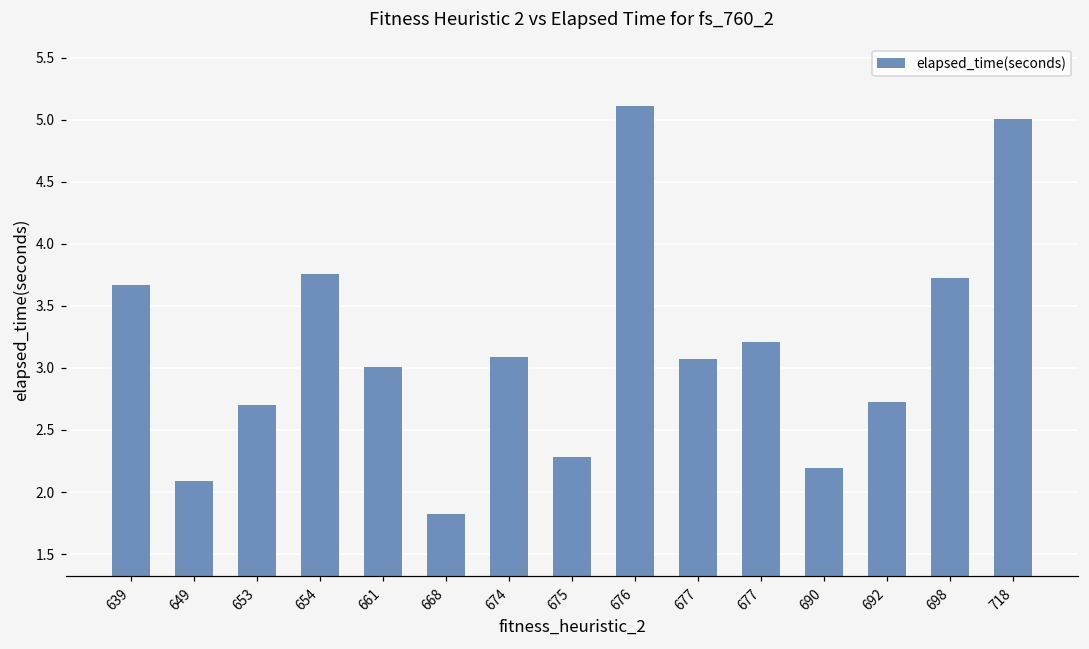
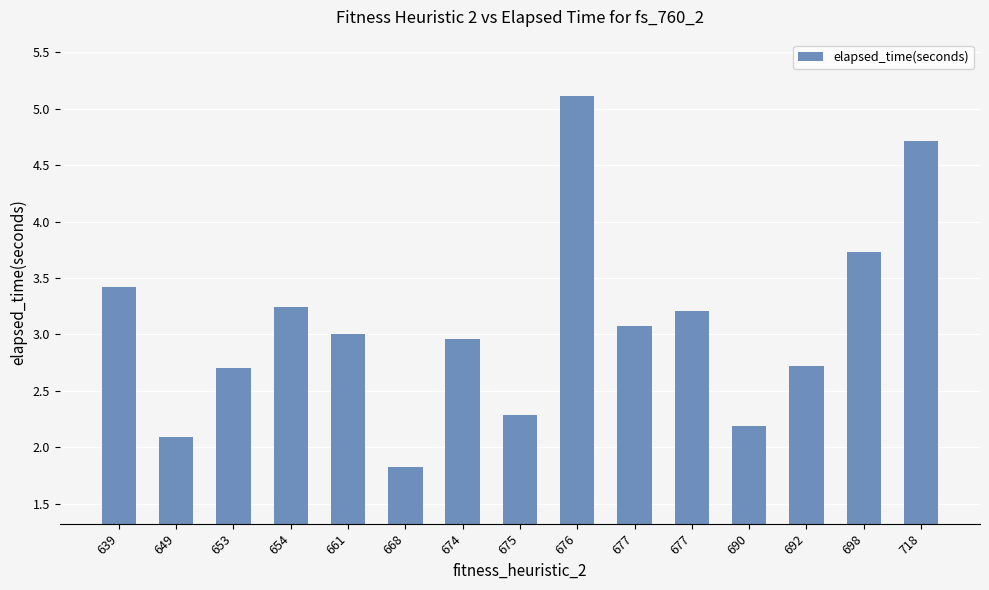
  {
-   "639": 3.67,
+   "639": 3.42,
    "649": 2.09,
    "653": 2.70,
-   "654": 3.76,
+   "654": 3.24,
    "661": 3.00,
    "668": 1.82,
-   "674": 3.09,
+   "674": 2.96,
    "675": 2.29,
    "676": 5.11,
    "690": 2.19,
    "692": 2.72,
    "698": 3.73,
-   "718": 5.00
+   "718": 4.71
  }
